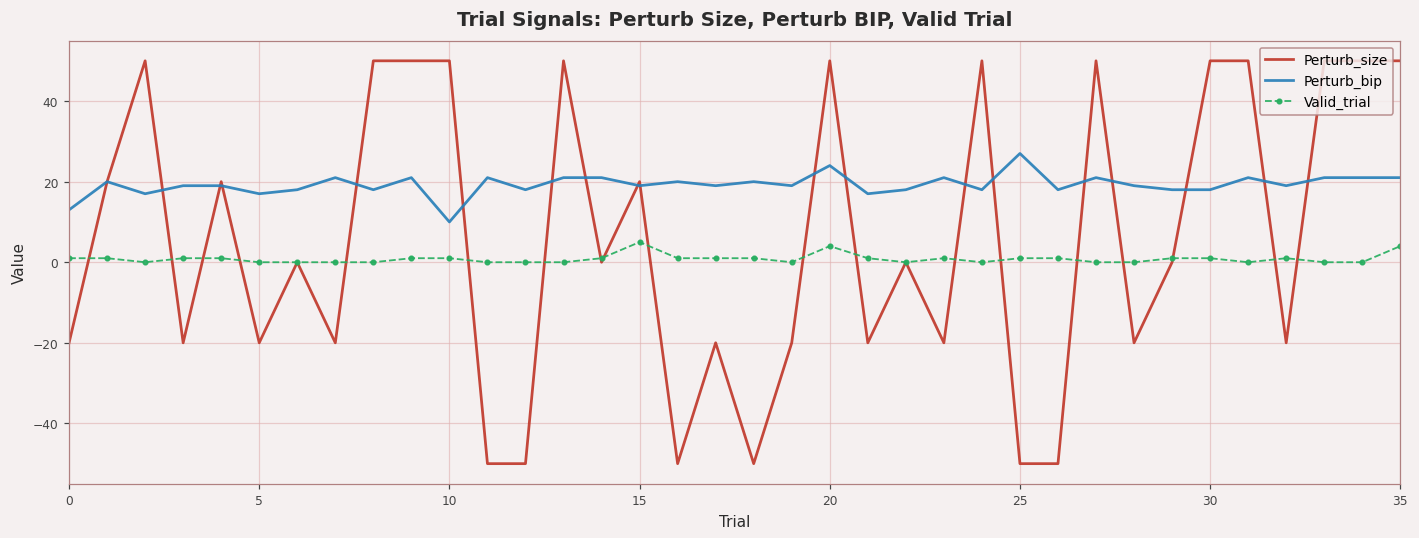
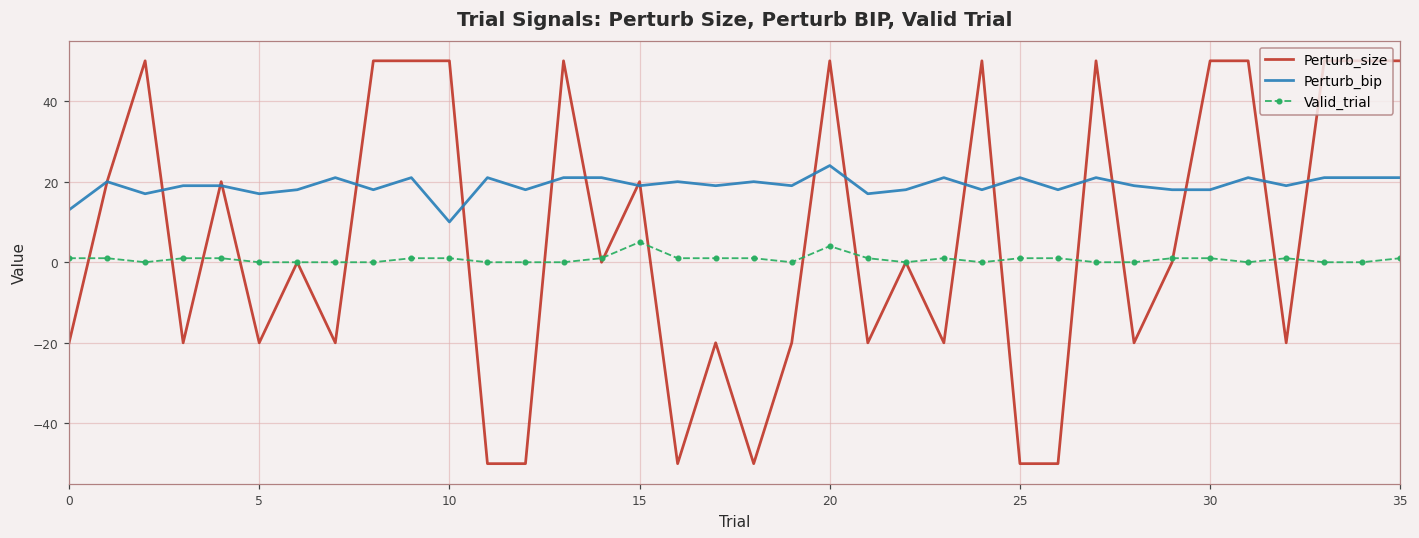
  {
    "Perturb_size": {
      "0": -20,
      "5": -20,
      "10": 50,
      "15": 20,
      "20": 50,
      "25": -50,
      "30": 50,
      "35": 50
    },
    "Perturb_bip": {
      "0": 13,
      "5": 17,
      "10": 10,
      "15": 19,
      "20": 24,
-     "25": 27,
+     "25": 21,
      "30": 18,
      "35": 21
    },
    "Valid_trial": {
      "0": 1,
      "5": 0,
      "10": 1,
      "15": 5,
      "20": 4,
      "25": 1,
      "30": 1,
-     "35": 4
+     "35": 1
    }
  }
